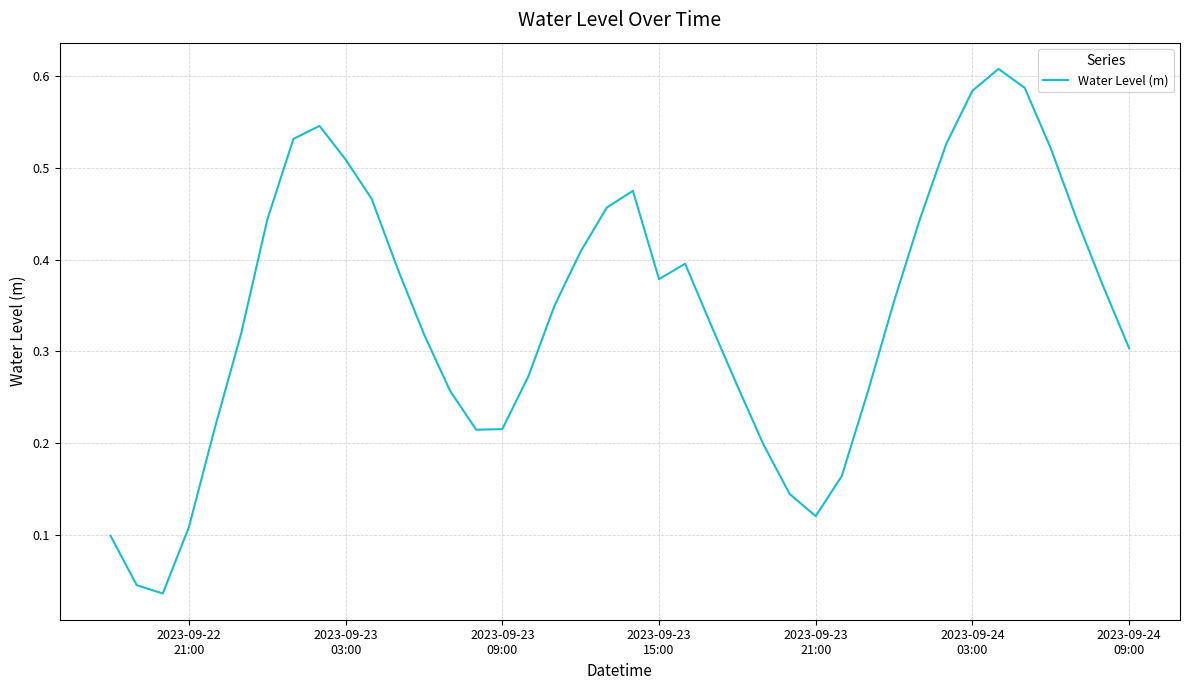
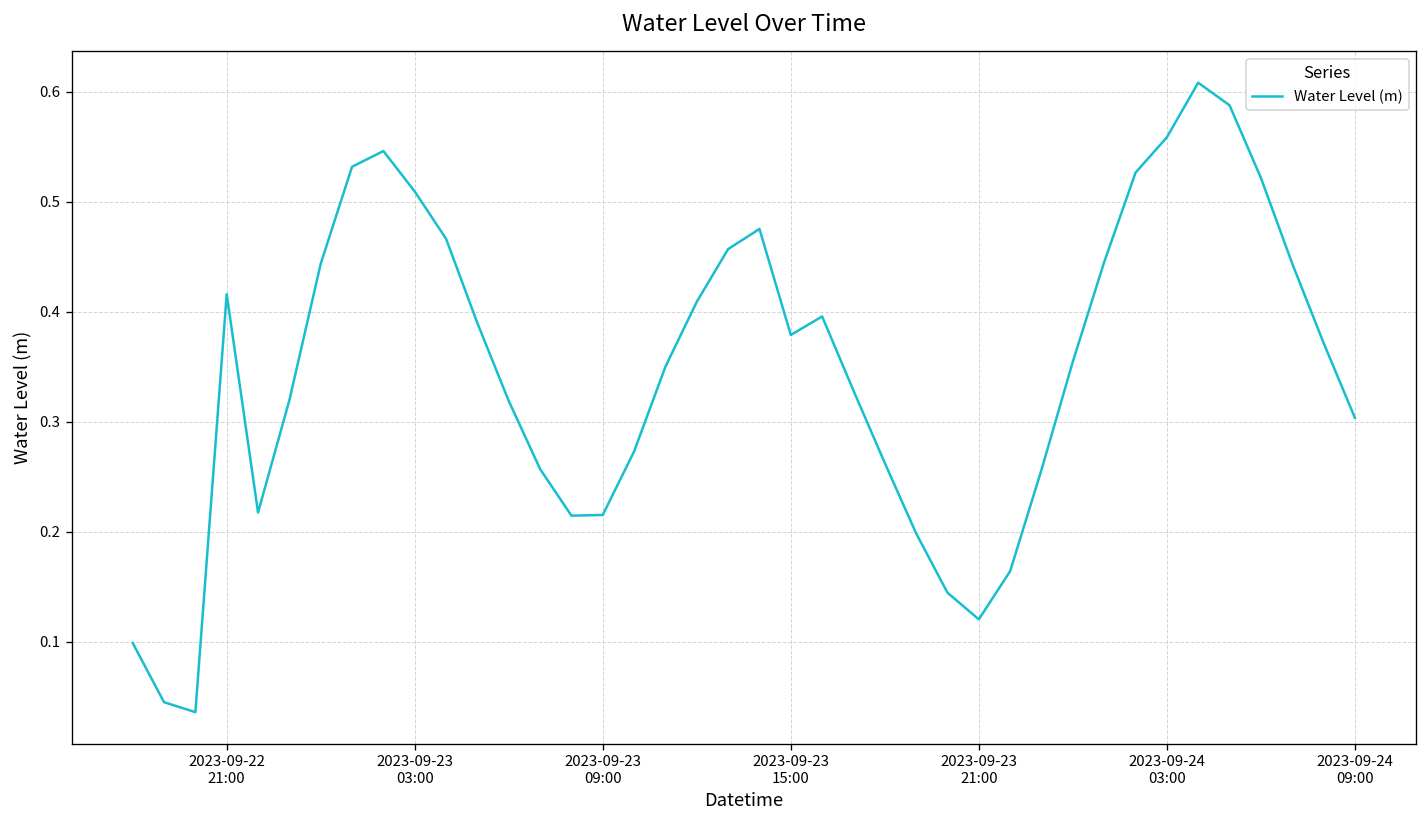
  {
-   "2023-09-22 21:00": 0.11,
+   "2023-09-22 21:00": 0.42,
    "2023-09-23 03:00": 0.51,
    "2023-09-23 09:00": 0.22,
    "2023-09-23 15:00": 0.38,
    "2023-09-23 21:00": 0.12,
-   "2023-09-24 03:00": 0.58,
+   "2023-09-24 03:00": 0.56,
    "2023-09-24 09:00": 0.30
  }
